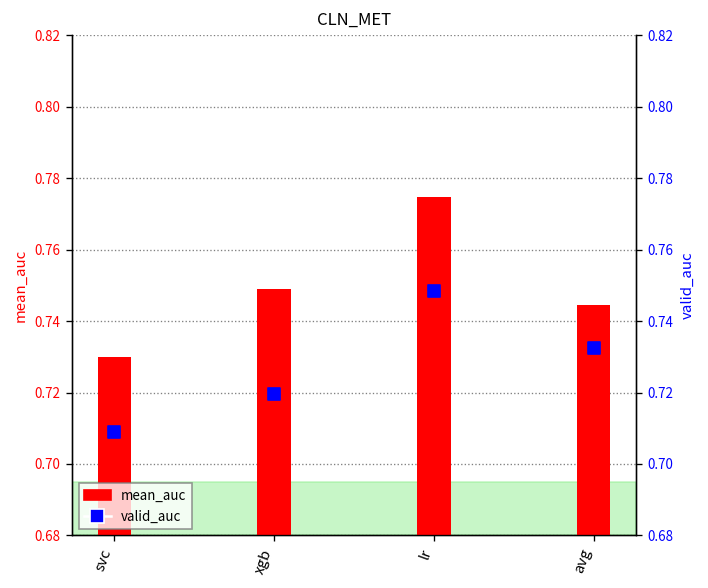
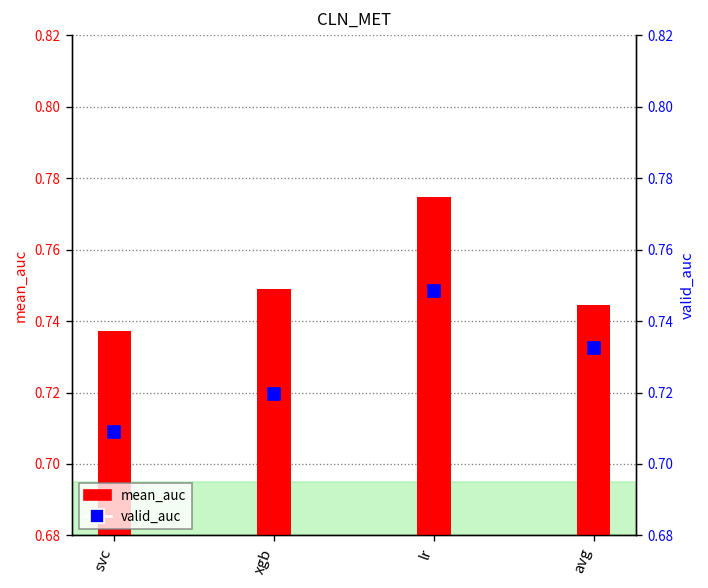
  {
    "mean_auc": {
-     "svc": 0.730,
+     "svc": 0.737,
      "xgb": 0.749,
      "lr": 0.775,
      "avg": 0.745
    }
  }
